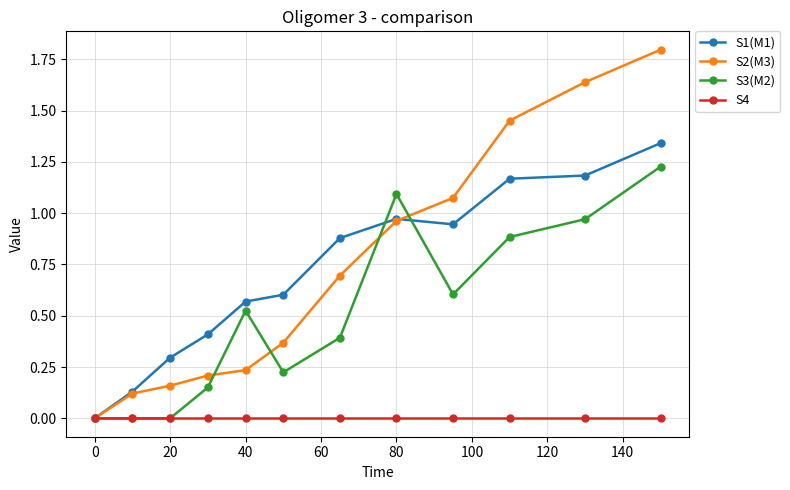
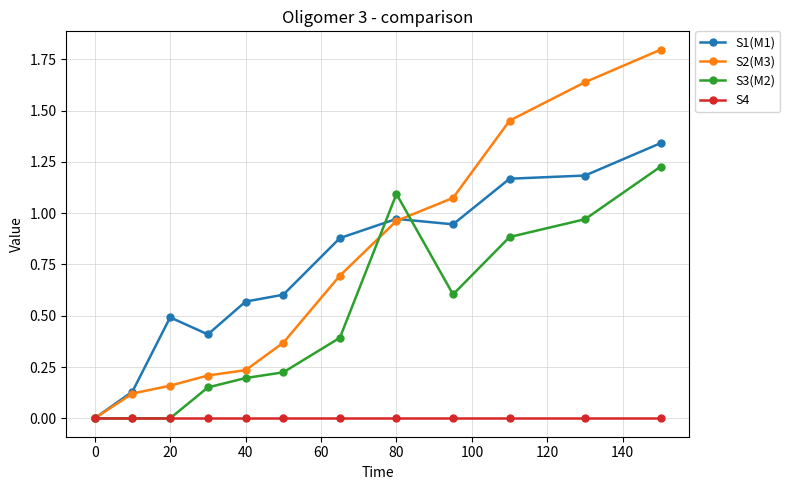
  {
    "S1(M1)": {
-     "20": 0.30,
+     "20": 0.49,
      "40": 0.57
    },
    "S2(M3)": {
      "20": 0.16,
      "40": 0.23
    },
    "S3(M2)": {
-     "40": 0.52,
+     "40": 0.20,
      "80": 1.09
    },
    "S4": {
      "40": 0.00,
      "80": 0.00
    }
  }
